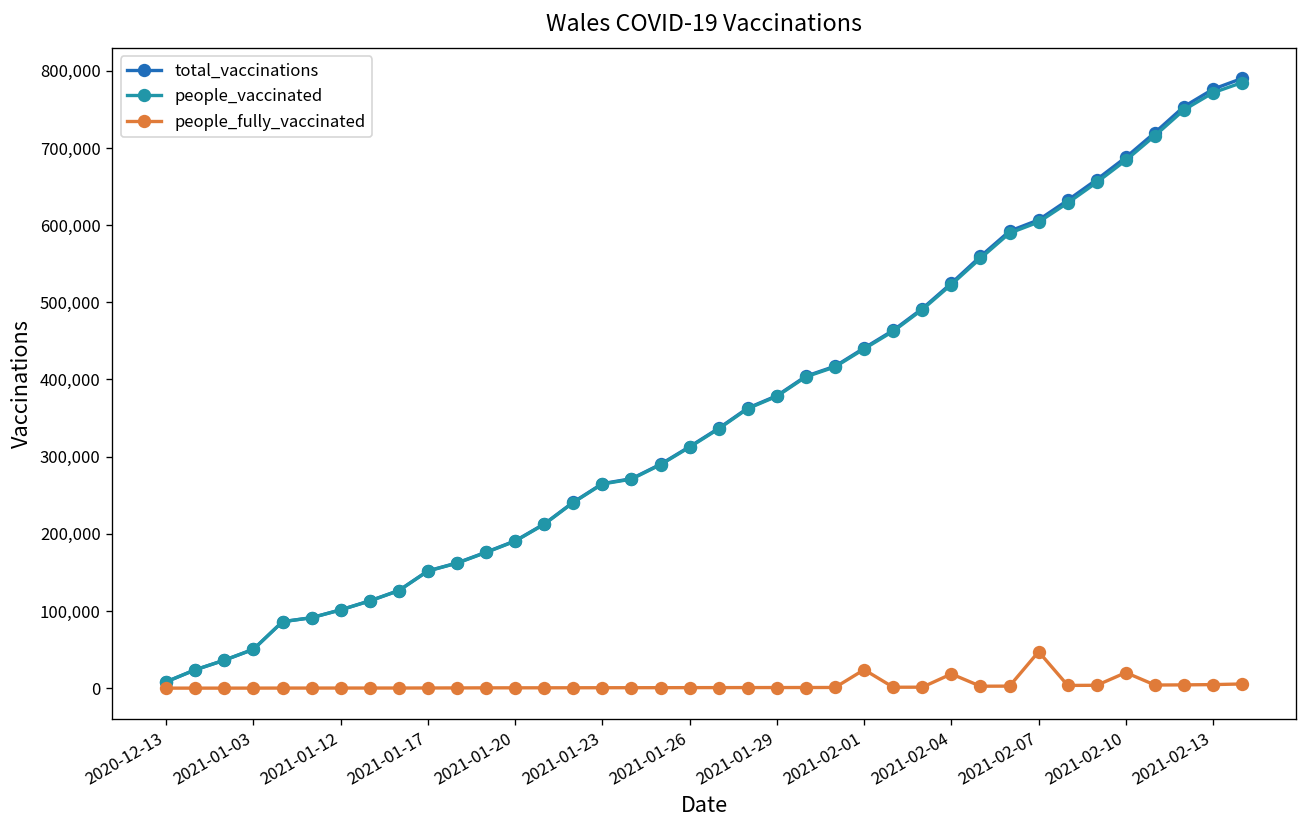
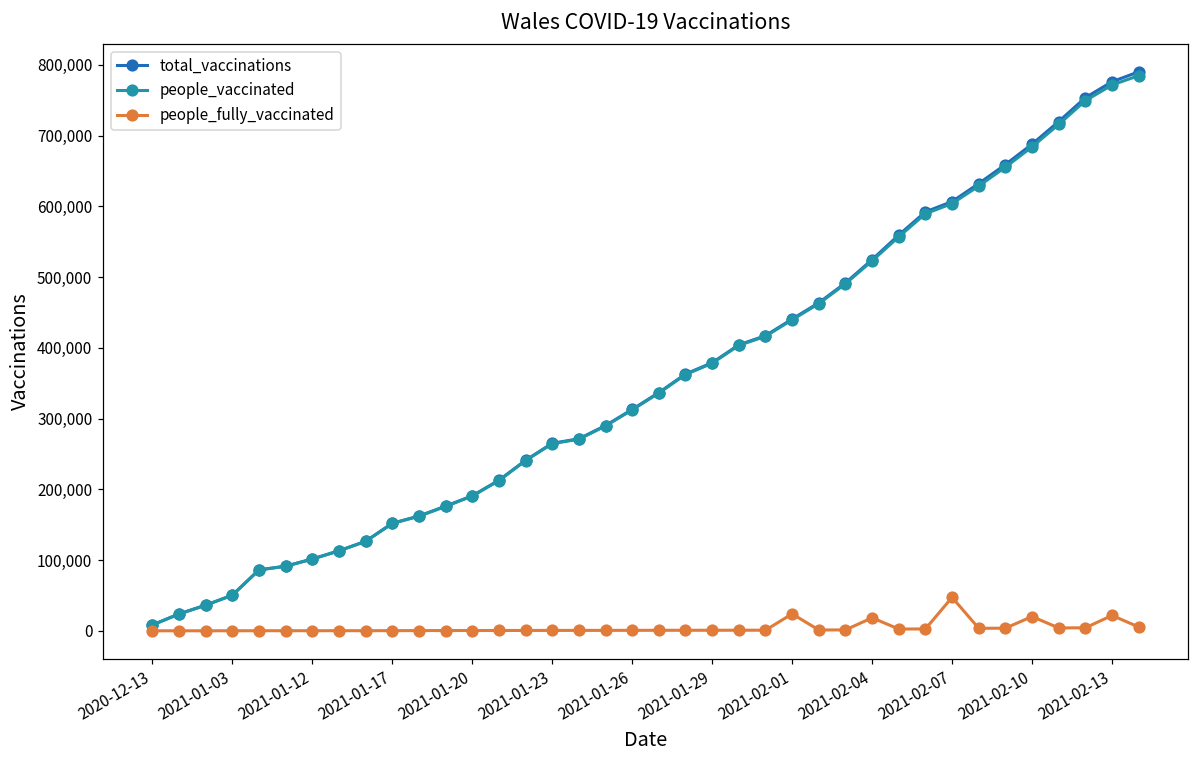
  {
    "people_fully_vaccinated": {
      "2020-12-13": "0",
      "2021-01-03": "0",
      "2021-01-12": "0",
      "2021-01-17": "0",
      "2021-01-20": "0",
      "2021-01-23": "0",
      "2021-01-26": "0",
      "2021-01-29": "0",
      "2021-02-01": "20,000",
      "2021-02-04": "20,000",
      "2021-02-07": "50,000",
      "2021-02-10": "20,000",
-     "2021-02-13": "0"
+     "2021-02-13": "20,000"
    }
  }
